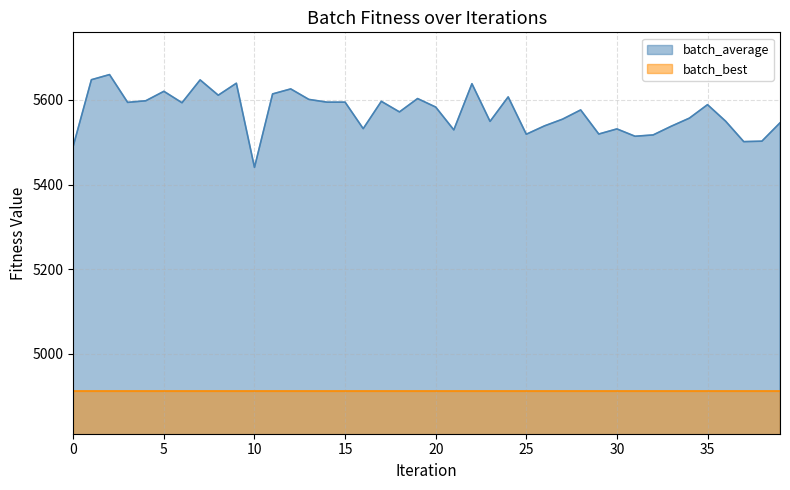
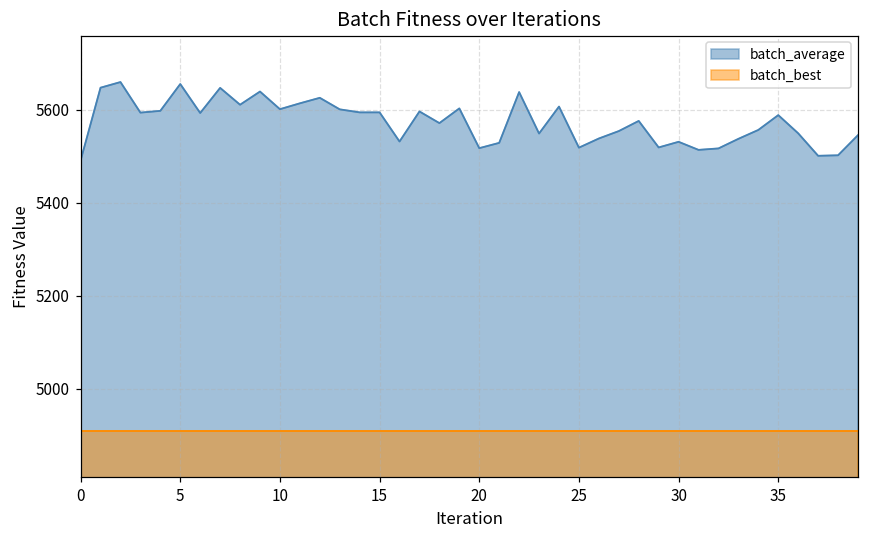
  {
    "batch_average": {
      "0": 5490,
-     "5": 5620,
-     "10": 5440,
+     "5": 5660,
+     "10": 5600,
      "15": 5590,
-     "20": 5580,
+     "20": 5520,
      "25": 5520,
      "30": 5530,
      "35": 5590
    },
    "batch_best": {
      "0": 4910,
      "5": 4910,
      "10": 4910,
      "15": 4910,
      "20": 4910,
      "25": 4910,
      "30": 4910,
      "35": 4910
    }
  }
